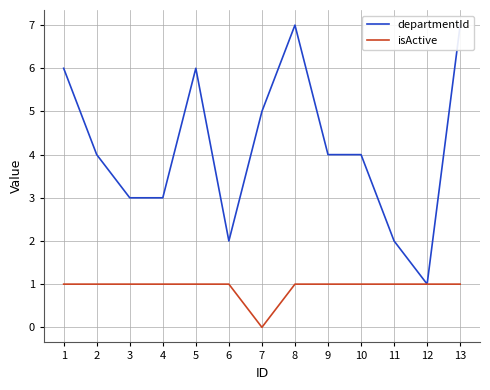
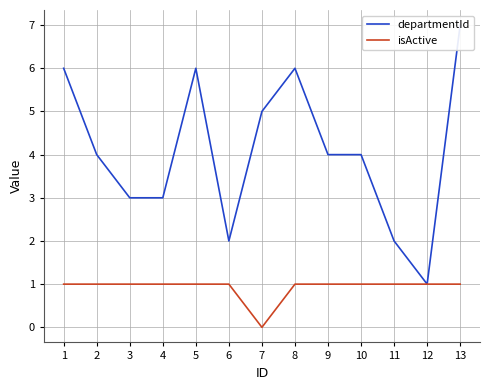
  {
    "departmentId": {
      "1": 6,
      "2": 4,
      "3": 3,
      "4": 3,
      "5": 6,
      "6": 2,
      "7": 5,
-     "8": 7,
+     "8": 6,
      "9": 4,
      "10": 4,
      "11": 2
    },
    "isActive": {
      "1": 1,
      "2": 1,
      "3": 1,
      "4": 1,
      "5": 1,
      "6": 1,
      "7": 0,
      "8": 1,
      "9": 1,
      "10": 1,
      "11": 1,
      "13": 1
    }
  }
